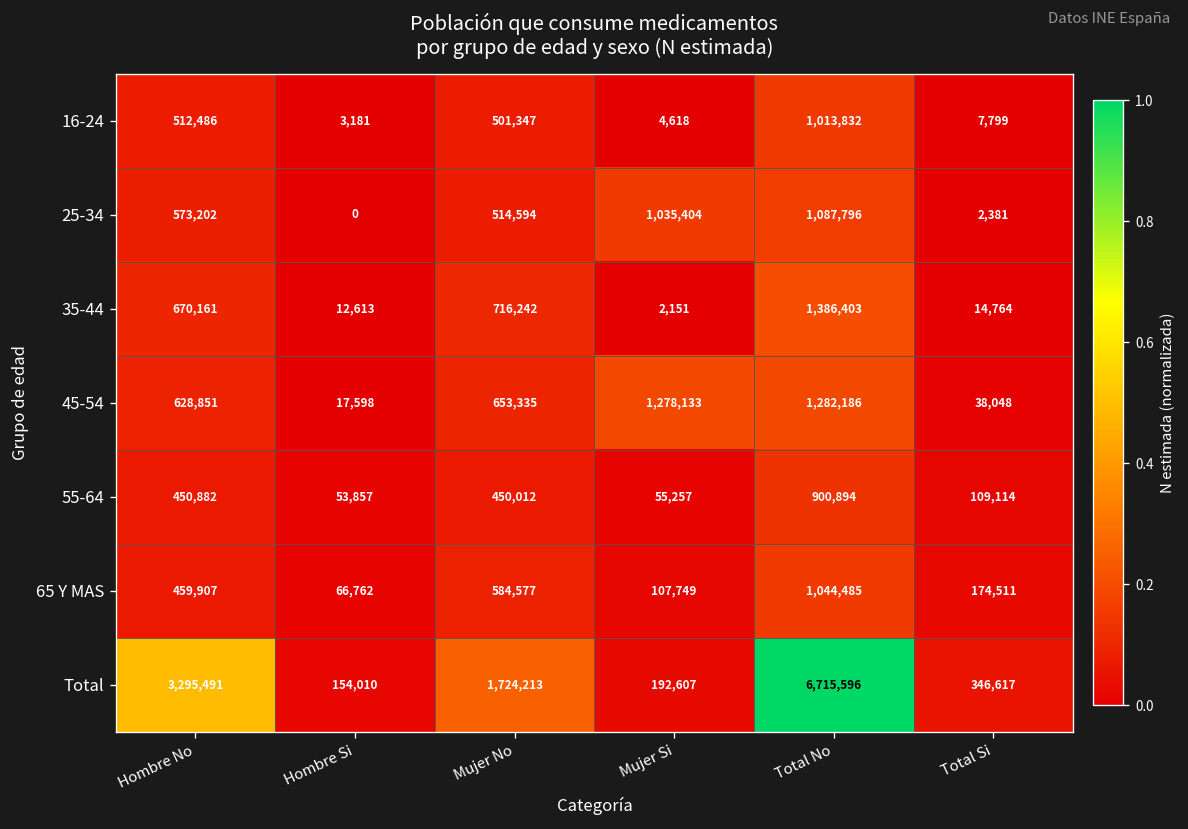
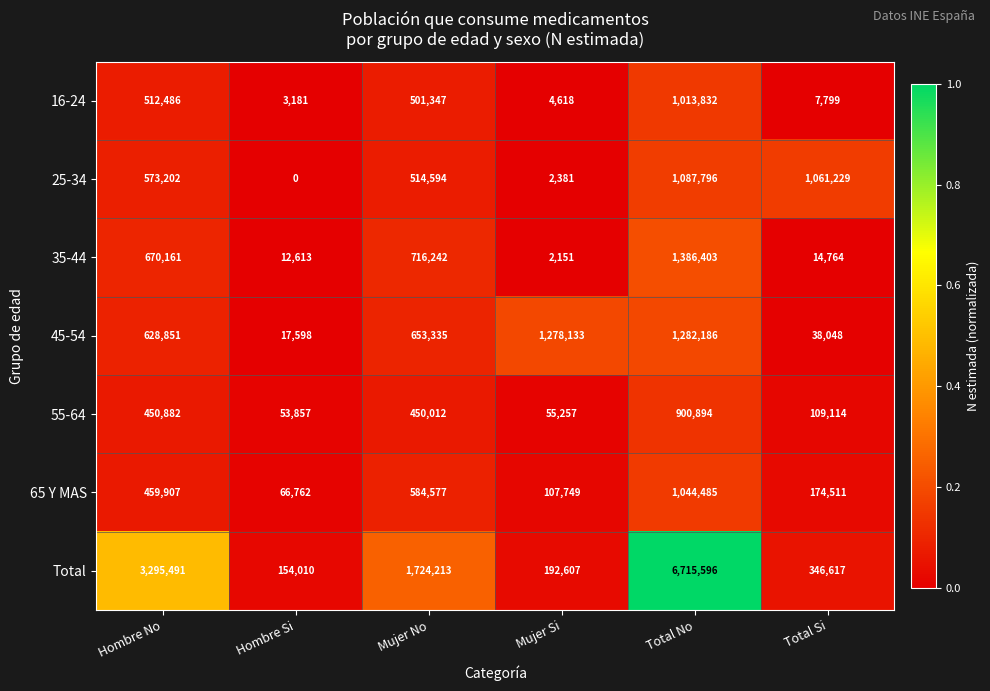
  {
    "16-24": {
      "Hombre No": "512,486",
      "Hombre Si": "3,181",
      "Mujer No": "501,347",
      "Mujer Si": "4,618",
      "Total No": "1,013,832",
      "Total Si": "7,799"
    },
    "25-34": {
      "Hombre No": "573,202",
      "Hombre Si": "0",
      "Mujer No": "514,594",
-     "Mujer Si": "1,035,404",
+     "Mujer Si": "2,381",
      "Total No": "1,087,796",
-     "Total Si": "2,381"
+     "Total Si": "1,061,229"
    },
    "35-44": {
      "Hombre No": "670,161",
      "Hombre Si": "12,613",
      "Mujer No": "716,242",
      "Mujer Si": "2,151",
      "Total No": "1,386,403",
      "Total Si": "14,764"
    },
    "45-54": {
      "Hombre No": "628,851",
      "Hombre Si": "17,598",
      "Mujer No": "653,335",
      "Mujer Si": "1,278,133",
      "Total No": "1,282,186",
      "Total Si": "38,048"
    },
    "55-64": {
      "Hombre No": "450,882",
      "Hombre Si": "53,857",
      "Mujer No": "450,012",
      "Mujer Si": "55,257",
      "Total No": "900,894",
      "Total Si": "109,114"
    },
    "65 Y MAS": {
      "Hombre No": "459,907",
      "Hombre Si": "66,762",
      "Mujer No": "584,577",
      "Mujer Si": "107,749",
      "Total No": "1,044,485",
      "Total Si": "174,511"
    },
    "Total": {
      "Hombre No": "3,295,491",
      "Hombre Si": "154,010",
      "Mujer No": "1,724,213",
      "Mujer Si": "192,607",
      "Total No": "6,715,596",
      "Total Si": "346,617"
    }
  }
